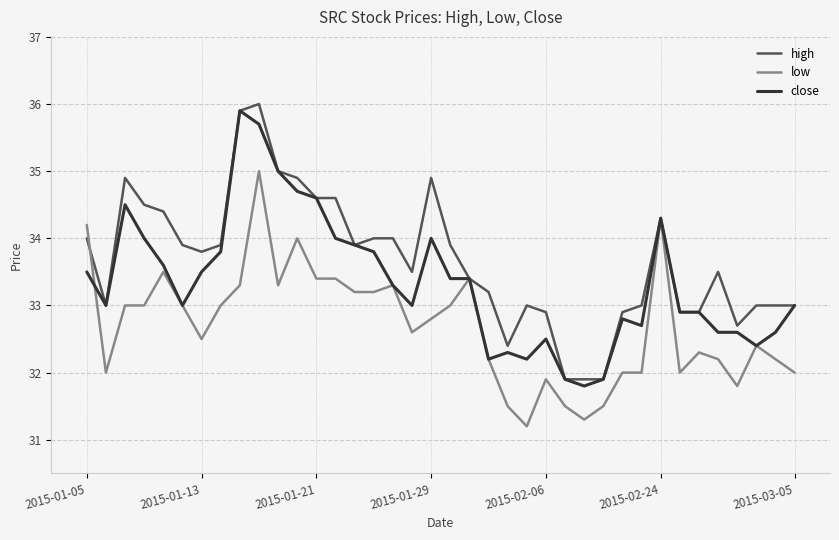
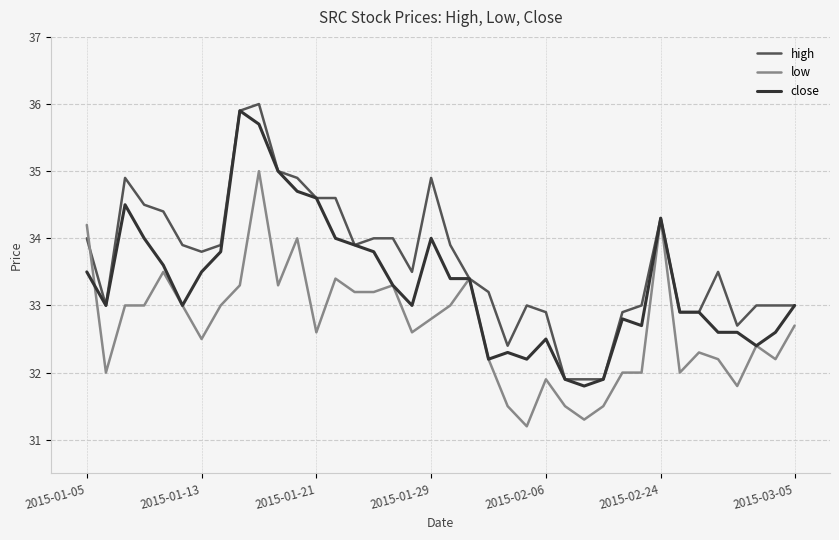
  {
    "low": {
      "2015-01-05": 34.2,
      "2015-01-13": 32.5,
-     "2015-01-21": 33.4,
+     "2015-01-21": 32.6,
      "2015-01-29": 32.8,
      "2015-02-06": 31.9,
-     "2015-03-05": 32.0
+     "2015-03-05": 32.7
    }
  }
